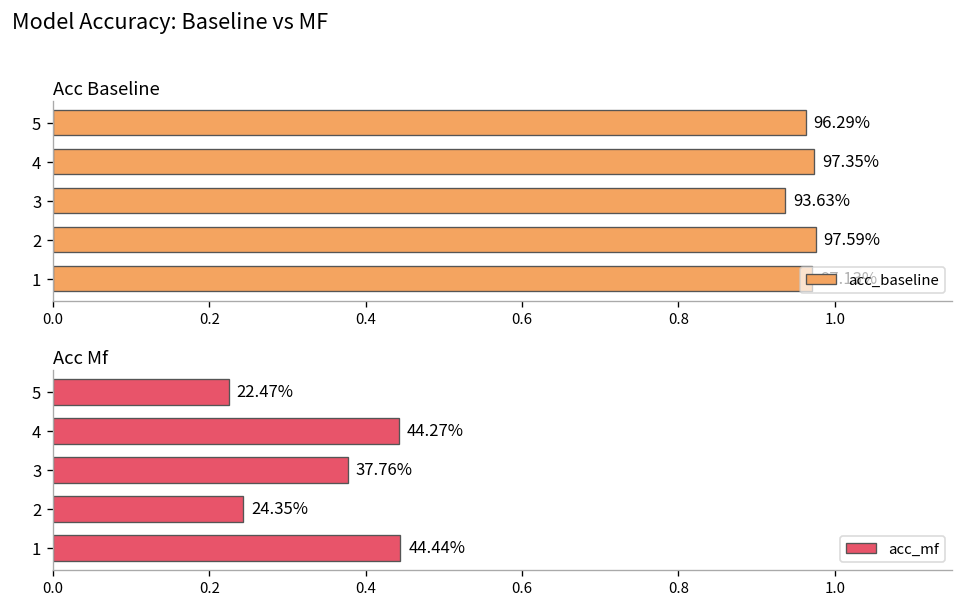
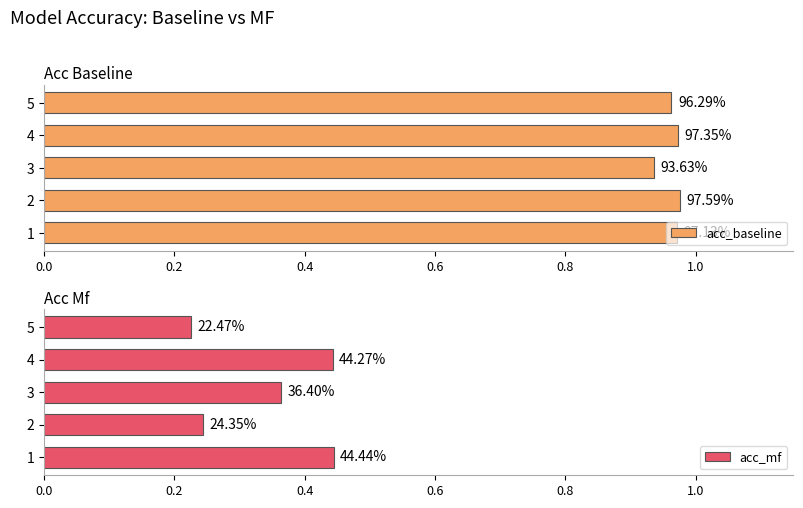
  {
    "Acc Baseline": {
      "5": "96.29%",
      "4": "97.35%",
      "3": "93.63%",
      "2": "97.59%"
    },
    "Acc Mf": {
      "5": "22.47%",
      "4": "44.27%",
-     "3": "37.76%",
+     "3": "36.40%",
      "2": "24.35%",
      "1": "44.44%"
    }
  }
